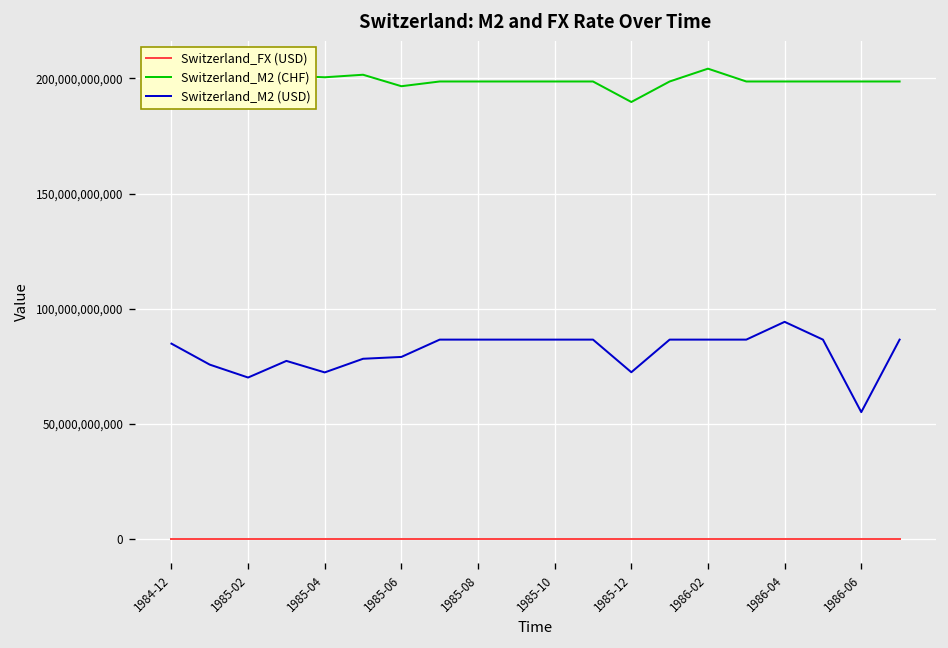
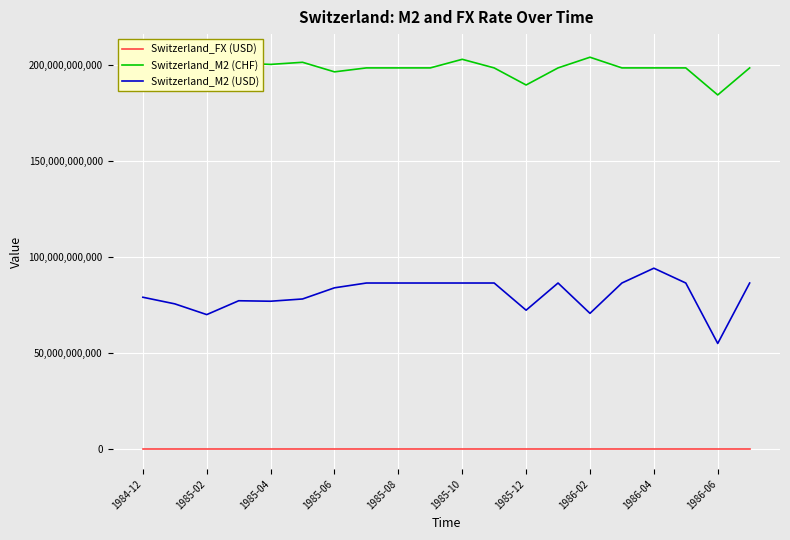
  {
    "Switzerland_FX (USD)": {
      "1984-12": "0",
      "1985-02": "0",
      "1985-04": "0",
      "1985-06": "0",
      "1985-08": "0",
      "1985-10": "0",
      "1985-12": "0",
      "1986-02": "0",
      "1986-04": "0",
      "1986-06": "0"
    },
    "Switzerland_M2 (CHF)": {
      "1985-04": "200,000,000,000",
      "1985-06": "197,000,000,000",
      "1985-08": "199,000,000,000",
-     "1985-10": "199,000,000,000",
+     "1985-10": "203,000,000,000",
      "1985-12": "190,000,000,000",
      "1986-02": "204,000,000,000",
      "1986-04": "199,000,000,000",
-     "1986-06": "199,000,000,000"
+     "1986-06": "185,000,000,000"
    },
    "Switzerland_M2 (USD)": {
-     "1984-12": "85,000,000,000",
+     "1984-12": "79,000,000,000",
      "1985-02": "70,000,000,000",
-     "1985-04": "72,000,000,000",
-     "1985-06": "79,000,000,000",
+     "1985-04": "77,000,000,000",
+     "1985-06": "84,000,000,000",
      "1985-08": "87,000,000,000",
      "1985-10": "87,000,000,000",
      "1985-12": "72,000,000,000",
-     "1986-02": "87,000,000,000",
+     "1986-02": "71,000,000,000",
      "1986-04": "94,000,000,000",
      "1986-06": "55,000,000,000"
    }
  }
